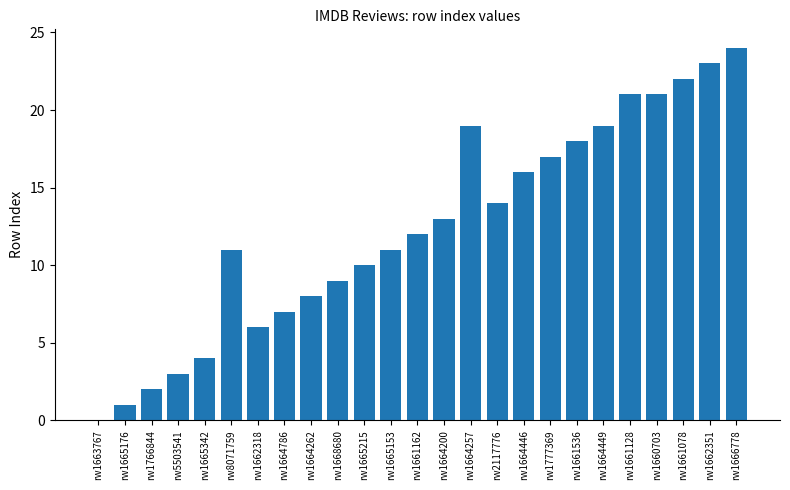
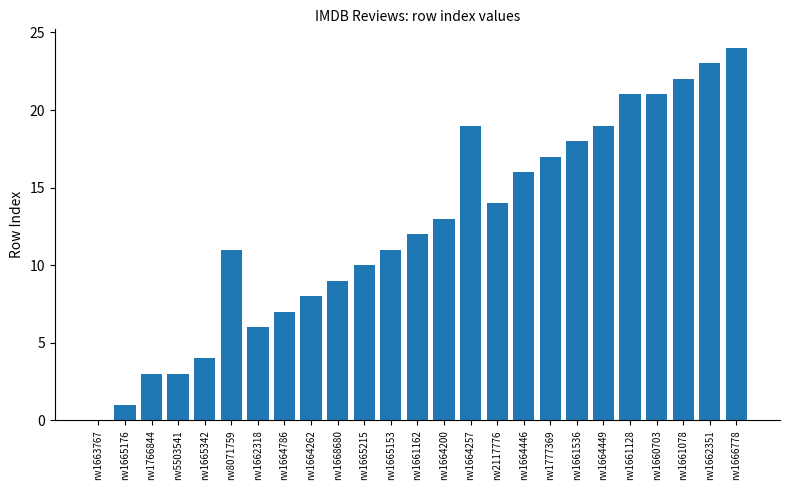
  {
    "rw1663767": 0,
    "rw1665176": 1,
-   "rw1766844": 2,
+   "rw1766844": 3,
    "rw5503541": 3,
    "rw1665342": 4,
    "rw8071759": 11,
    "rw1662318": 6,
    "rw1664786": 7,
    "rw1664262": 8,
    "rw1668680": 9,
    "rw1665215": 10,
    "rw1665153": 11,
    "rw1661162": 12,
    "rw1664200": 13,
    "rw1664257": 19,
    "rw2117776": 14,
    "rw1664446": 16,
    "rw1777369": 17,
    "rw1661536": 18,
    "rw1664449": 19,
    "rw1661128": 21,
    "rw1660703": 21,
    "rw1661078": 22,
    "rw1662351": 23,
    "rw1666778": 24
  }
